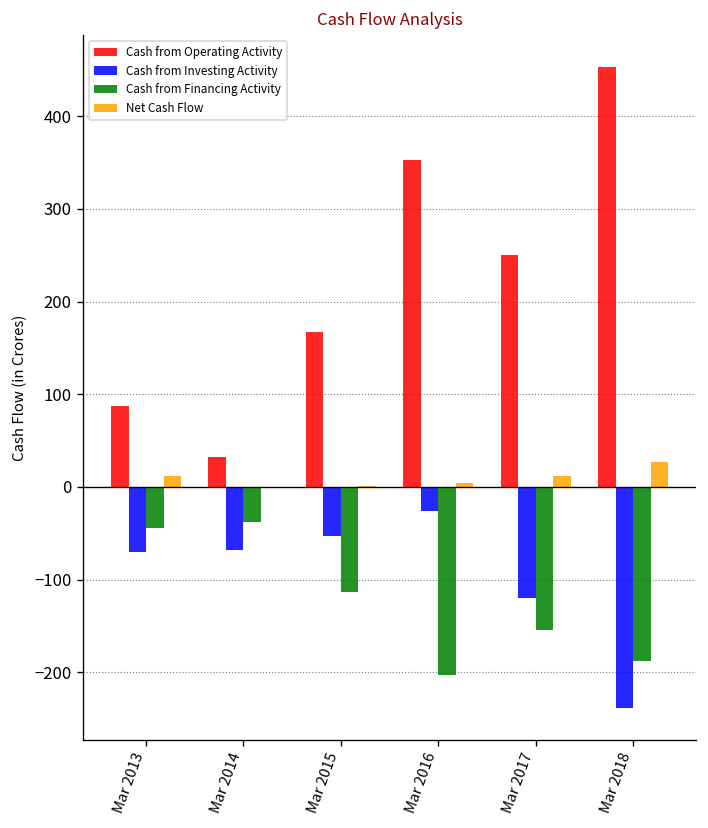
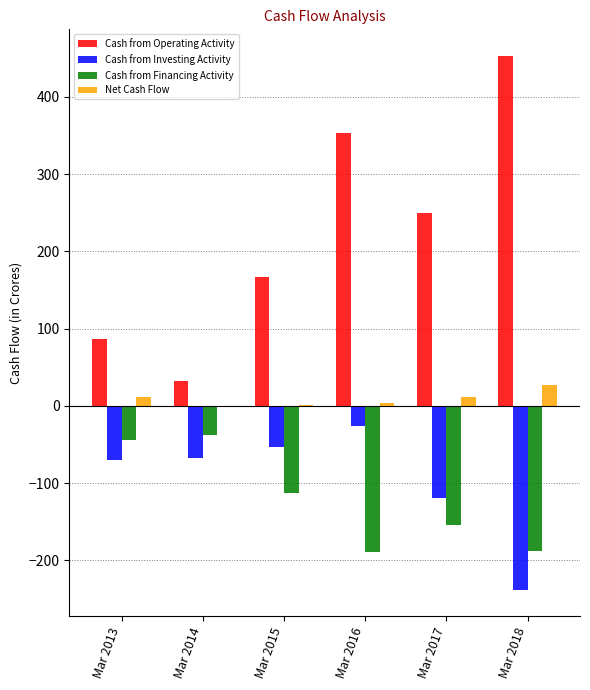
  {
    "Cash from Operating Activity": {
      "Mar 2013": 90,
      "Mar 2014": 30,
      "Mar 2015": 170,
      "Mar 2016": 350,
      "Mar 2017": 250,
      "Mar 2018": 450
    },
    "Cash from Investing Activity": {
      "Mar 2013": -70,
      "Mar 2014": -70,
      "Mar 2015": -50,
      "Mar 2016": -30,
      "Mar 2017": -120,
      "Mar 2018": -240
    },
    "Cash from Financing Activity": {
      "Mar 2013": -40,
      "Mar 2014": -40,
      "Mar 2015": -110,
-     "Mar 2016": -200,
+     "Mar 2016": -190,
      "Mar 2017": -150,
      "Mar 2018": -190
    },
    "Net Cash Flow": {
      "Mar 2013": 10,
      "Mar 2016": 0,
      "Mar 2017": 10,
      "Mar 2018": 30
    }
  }
